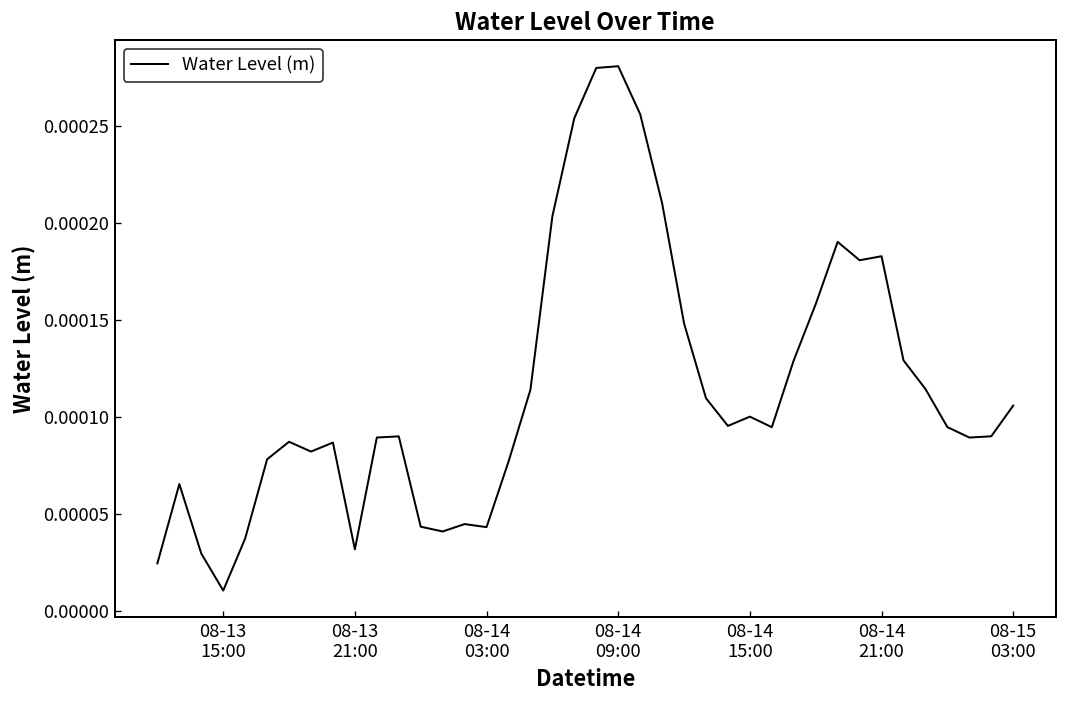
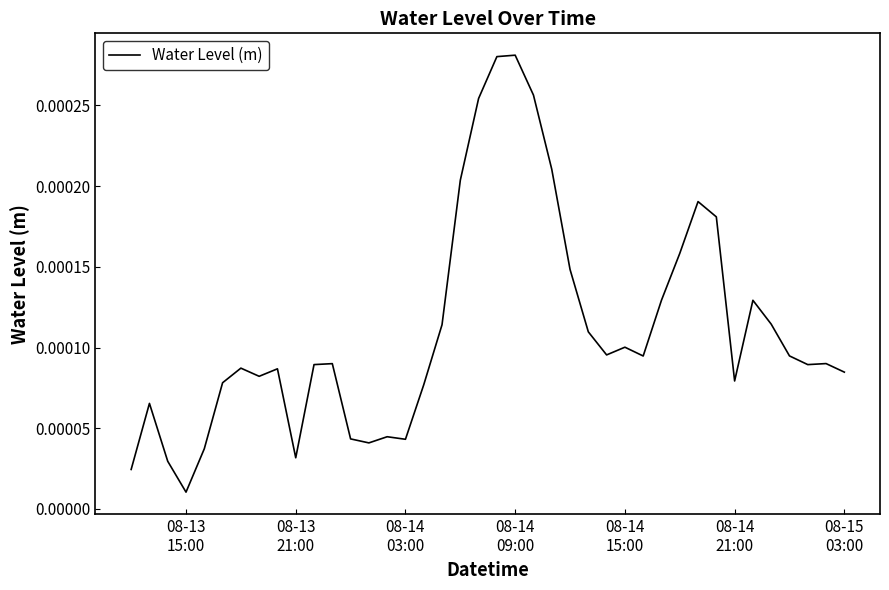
  {
    "08-13 15:00": 0.000010,
    "08-13 21:00": 0.000032,
    "08-14 03:00": 0.000043,
    "08-14 09:00": 0.000281,
    "08-14 15:00": 0.000100,
-   "08-14 21:00": 0.000183,
-   "08-15 03:00": 0.000106
+   "08-14 21:00": 0.000079,
+   "08-15 03:00": 0.000085
  }
